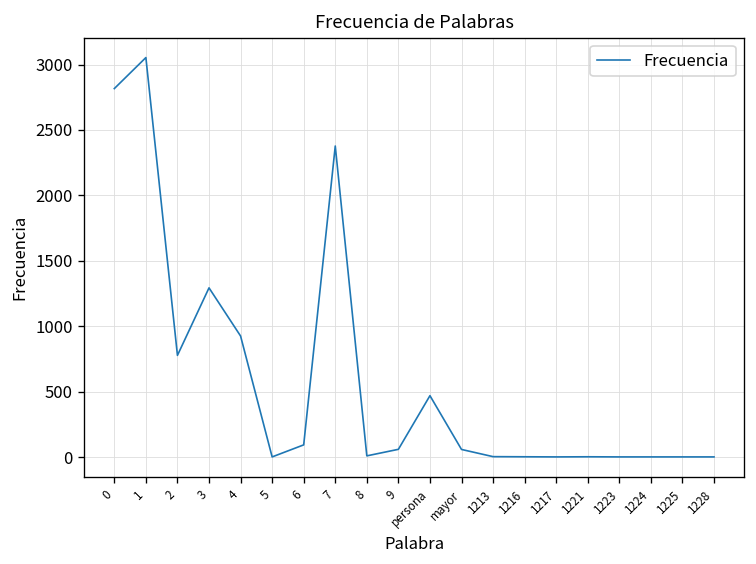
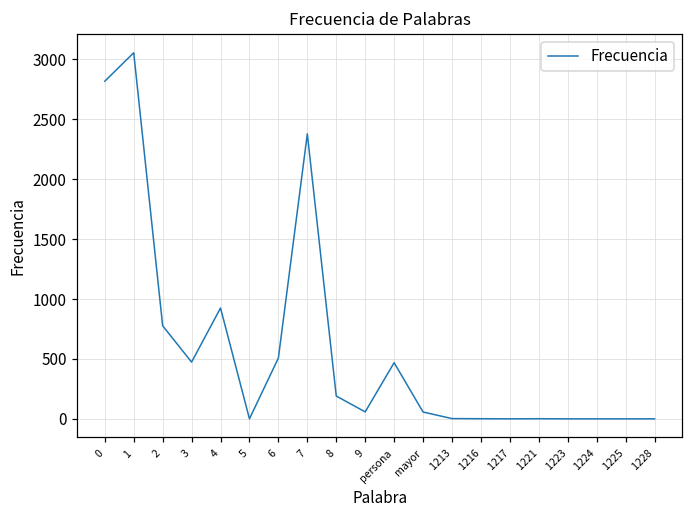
  {
    "0": 2820,
    "1": 3050,
    "2": 780,
-   "3": 1290,
+   "3": 470,
    "4": 930,
    "5": 0,
-   "6": 90,
+   "6": 510,
    "7": 2380,
-   "8": 10,
+   "8": 190,
    "9": 60,
    "persona": 470,
    "mayor": 60,
    "1213": 0,
    "1216": 0,
    "1217": 0,
    "1221": 0,
    "1223": 0,
    "1224": 0,
    "1225": 0,
    "1228": 0
  }
